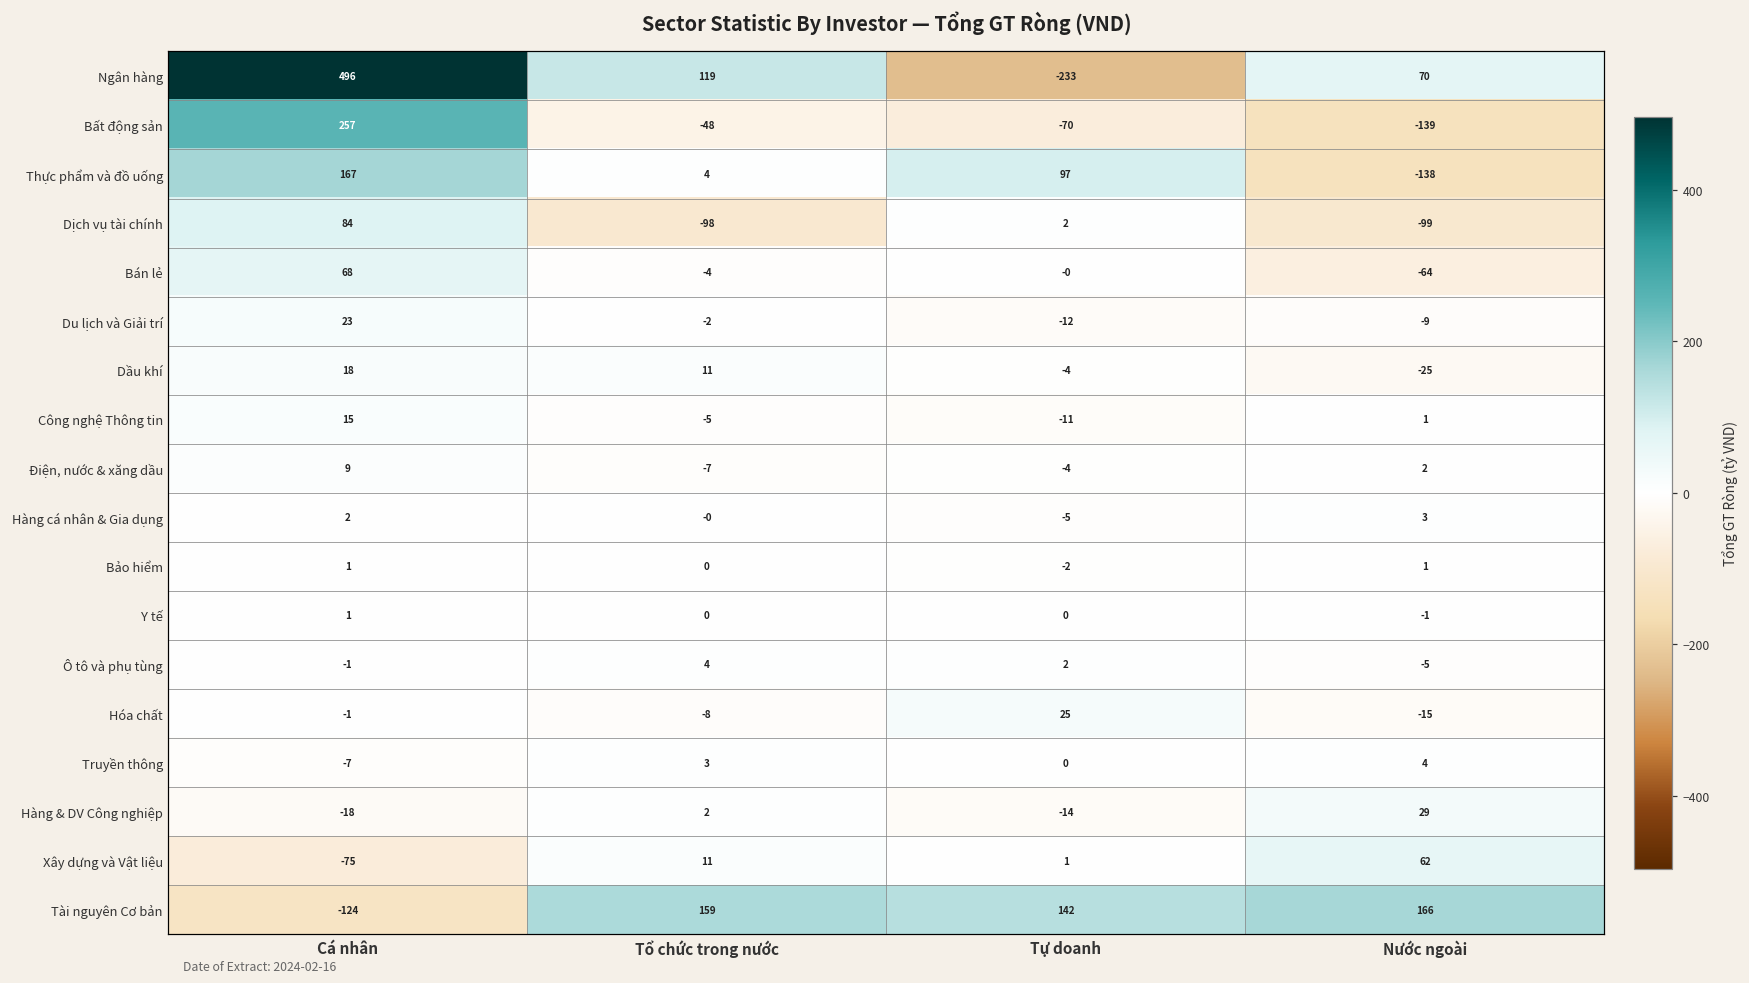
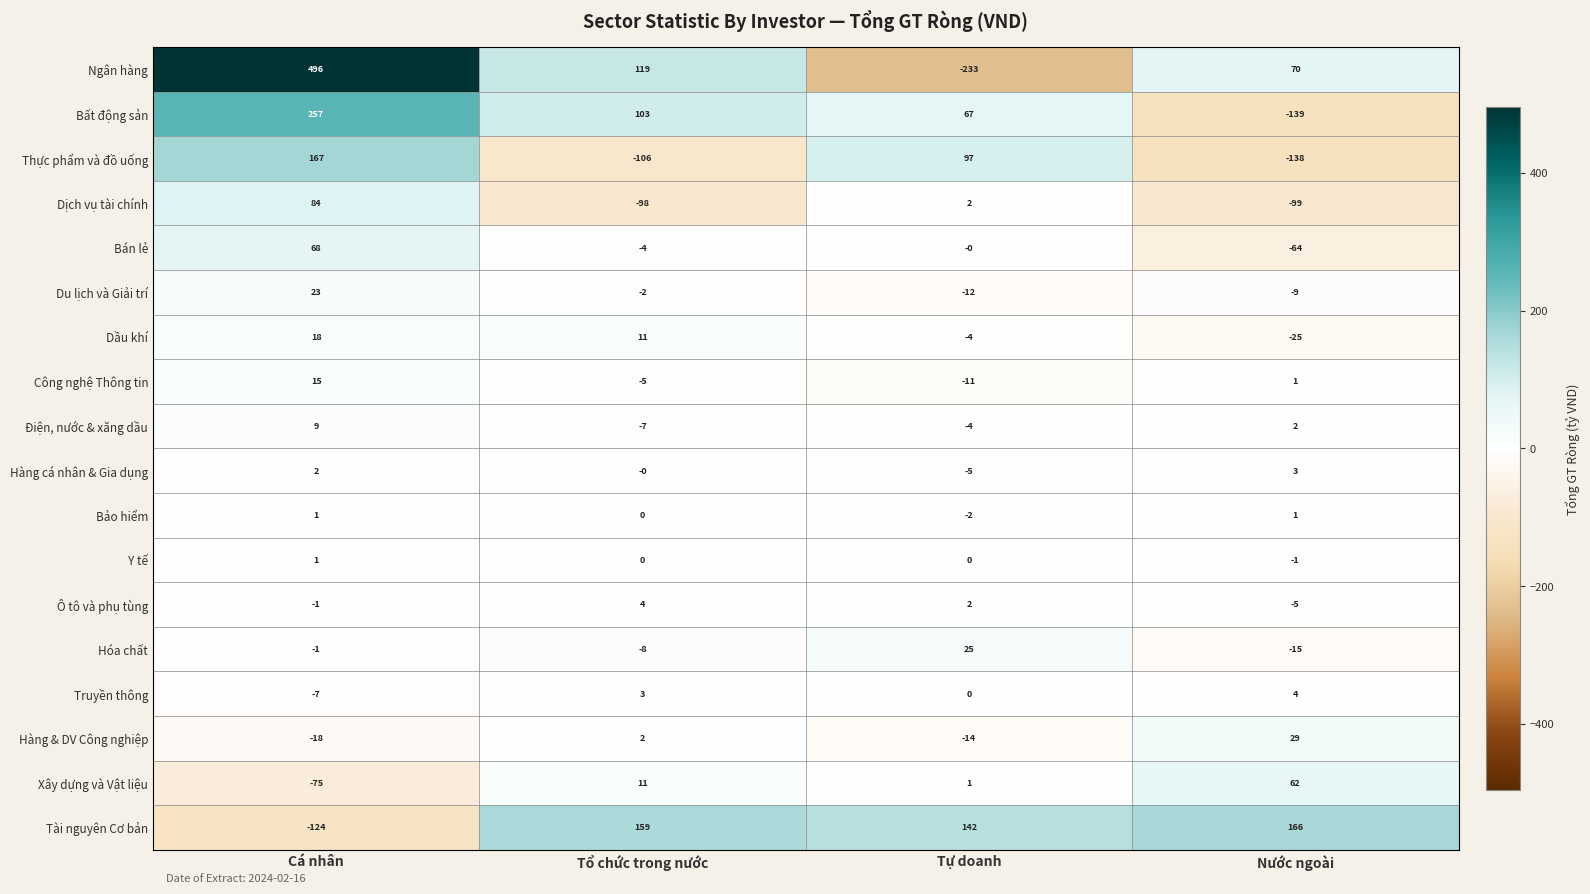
  {
    "Ngân hàng": {
      "Cá nhân": 496,
      "Tổ chức trong nước": 119,
      "Tự doanh": -233,
      "Nước ngoài": 70
    },
    "Bất động sản": {
      "Cá nhân": 257,
-     "Tổ chức trong nước": -48,
-     "Tự doanh": -70,
+     "Tổ chức trong nước": 103,
+     "Tự doanh": 67,
      "Nước ngoài": -139
    },
    "Thực phẩm và đồ uống": {
      "Cá nhân": 167,
-     "Tổ chức trong nước": 4,
+     "Tổ chức trong nước": -106,
      "Tự doanh": 97,
      "Nước ngoài": -138
    },
    "Dịch vụ tài chính": {
      "Cá nhân": 84,
      "Tổ chức trong nước": -98,
      "Tự doanh": 2,
      "Nước ngoài": -99
    },
    "Bán lẻ": {
      "Cá nhân": 68,
      "Tổ chức trong nước": -4,
      "Tự doanh": -0,
      "Nước ngoài": -64
    },
    "Du lịch và Giải trí": {
      "Cá nhân": 23,
      "Tổ chức trong nước": -2,
      "Tự doanh": -12,
      "Nước ngoài": -9
    },
    "Dầu khí": {
      "Cá nhân": 18,
      "Tổ chức trong nước": 11,
      "Tự doanh": -4,
      "Nước ngoài": -25
    },
    "Công nghệ Thông tin": {
      "Cá nhân": 15,
      "Tổ chức trong nước": -5,
      "Tự doanh": -11,
      "Nước ngoài": 1
    },
    "Điện, nước & xăng dầu": {
      "Cá nhân": 9,
      "Tổ chức trong nước": -7,
      "Tự doanh": -4,
      "Nước ngoài": 2
    },
    "Hàng cá nhân & Gia dụng": {
      "Cá nhân": 2,
      "Tổ chức trong nước": -0,
      "Tự doanh": -5,
      "Nước ngoài": 3
    },
    "Bảo hiểm": {
      "Cá nhân": 1,
      "Tổ chức trong nước": 0,
      "Tự doanh": -2,
      "Nước ngoài": 1
    },
    "Y tế": {
      "Cá nhân": 1,
      "Tổ chức trong nước": 0,
      "Tự doanh": 0,
      "Nước ngoài": -1
    },
    "Ô tô và phụ tùng": {
      "Cá nhân": -1,
      "Tổ chức trong nước": 4,
      "Tự doanh": 2,
      "Nước ngoài": -5
    },
    "Hóa chất": {
      "Cá nhân": -1,
      "Tổ chức trong nước": -8,
      "Tự doanh": 25,
      "Nước ngoài": -15
    },
    "Truyền thông": {
      "Cá nhân": -7,
      "Tổ chức trong nước": 3,
      "Tự doanh": 0,
      "Nước ngoài": 4
    },
    "Hàng & DV Công nghiệp": {
      "Cá nhân": -18,
      "Tổ chức trong nước": 2,
      "Tự doanh": -14,
      "Nước ngoài": 29
    },
    "Xây dựng và Vật liệu": {
      "Cá nhân": -75,
      "Tổ chức trong nước": 11,
      "Tự doanh": 1,
      "Nước ngoài": 62
    },
    "Tài nguyên Cơ bản": {
      "Cá nhân": -124,
      "Tổ chức trong nước": 159,
      "Tự doanh": 142,
      "Nước ngoài": 166
    }
  }
